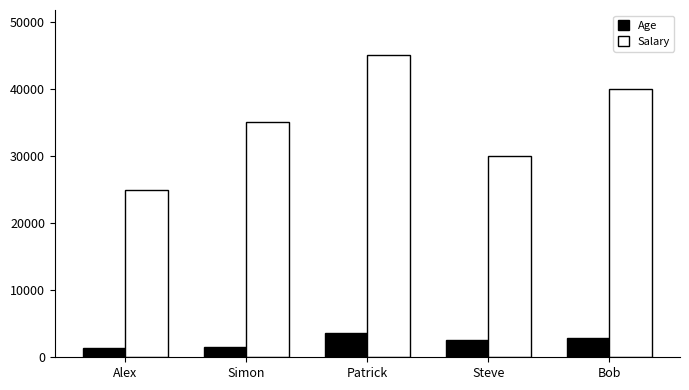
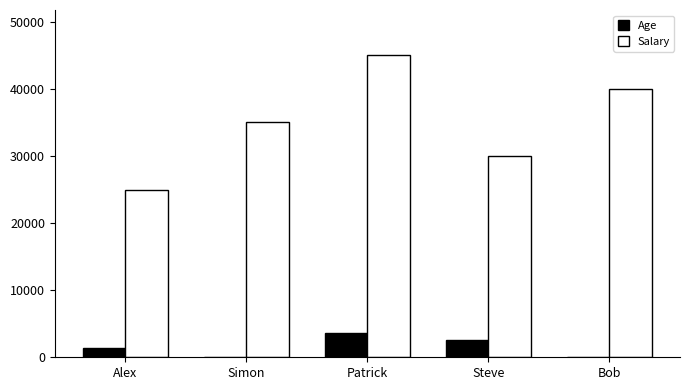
  {
    "Age": {
      "Alex": 1000,
-     "Simon": 2000,
+     "Simon": 0,
      "Patrick": 4000,
      "Steve": 3000,
-     "Bob": 3000
+     "Bob": 0
    },
    "Salary": {
      "Alex": 25000,
      "Simon": 35000,
      "Patrick": 45000,
      "Steve": 30000,
      "Bob": 40000
    }
  }
